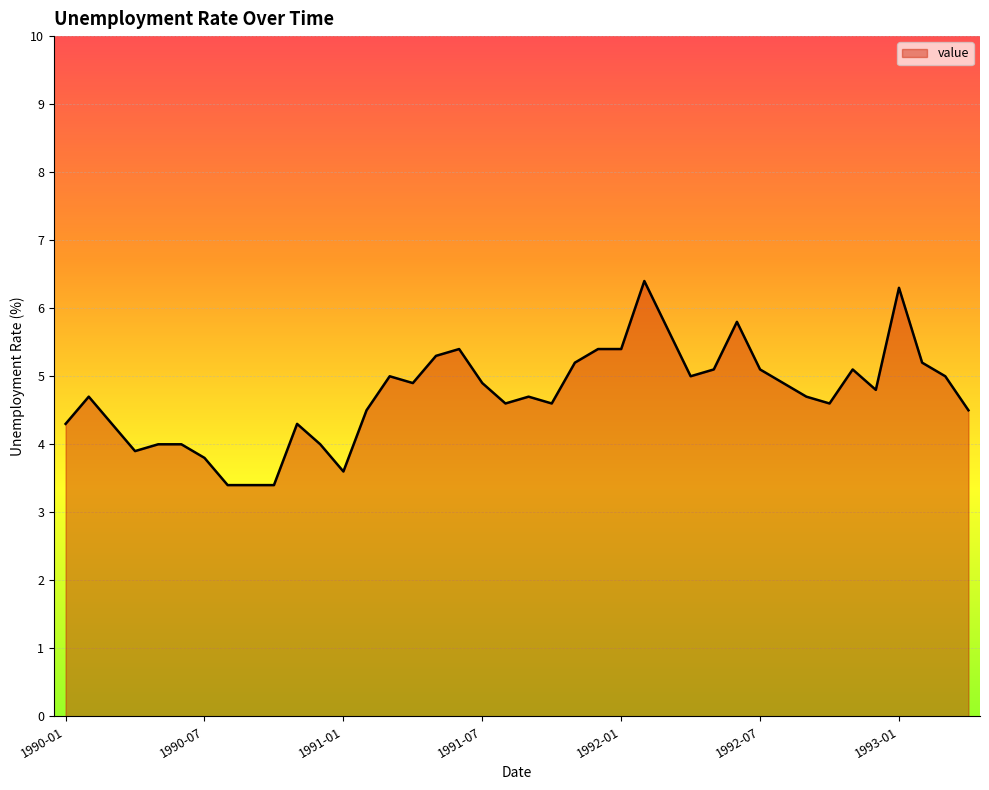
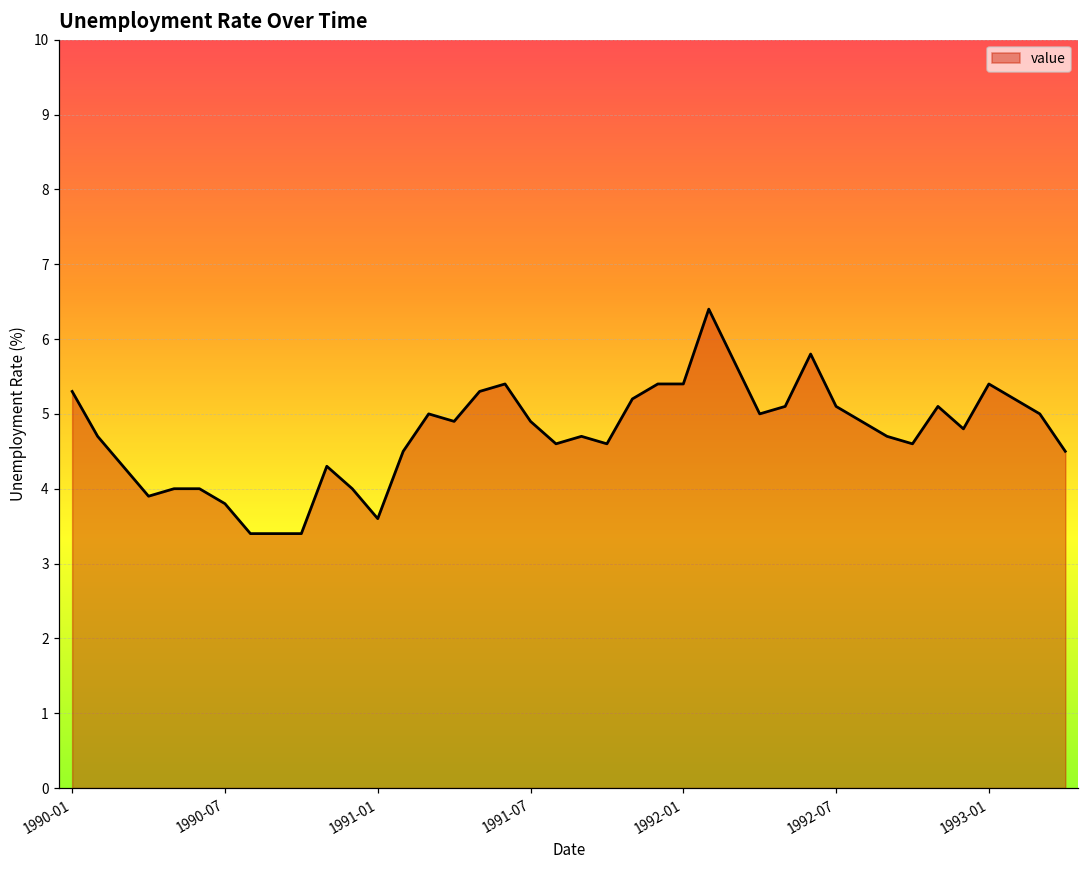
  {
-   "1990-01": 4.3,
+   "1990-01": 5.3,
    "1990-07": 3.8,
    "1991-01": 3.6,
    "1991-07": 4.9,
    "1992-01": 5.4,
    "1992-07": 5.1,
-   "1993-01": 6.3
+   "1993-01": 5.4
  }
